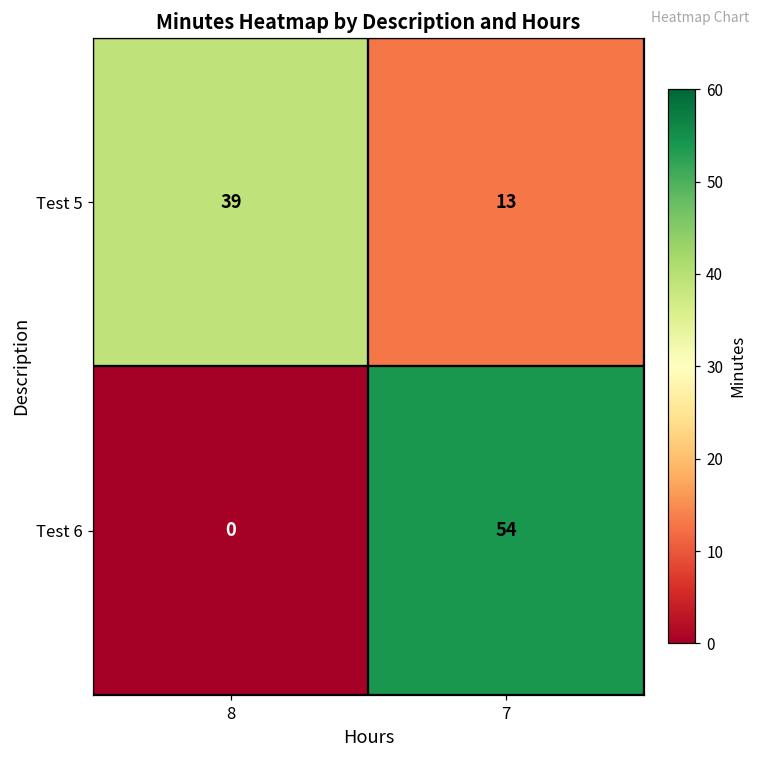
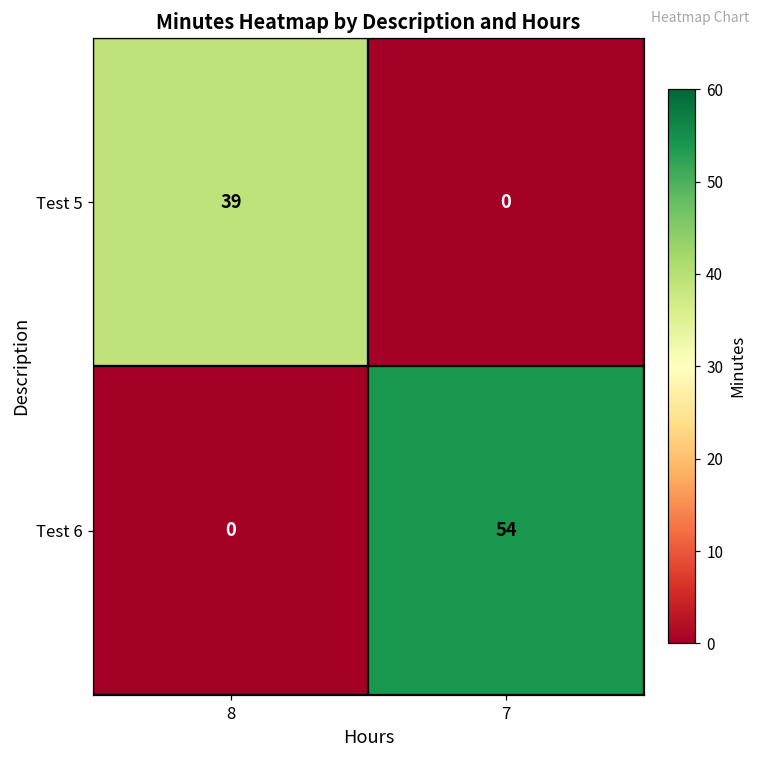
  {
    "Test 5": {
      "8": 39,
-     "7": 13
+     "7": 0
    },
    "Test 6": {
      "8": 0,
      "7": 54
    }
  }
